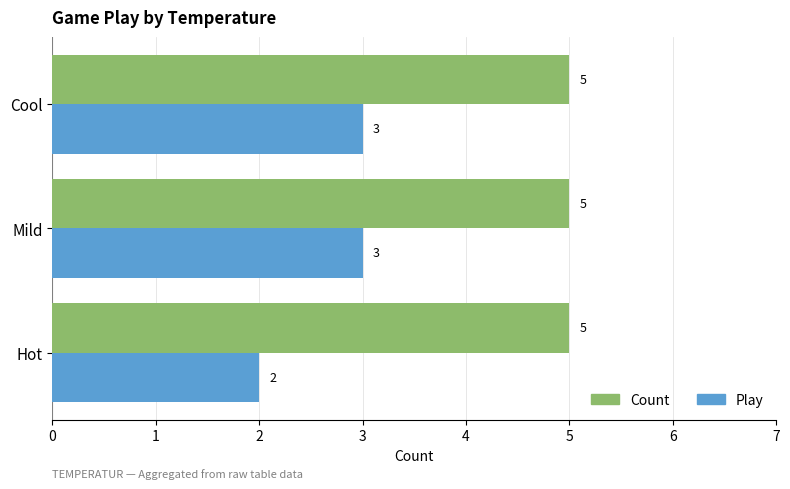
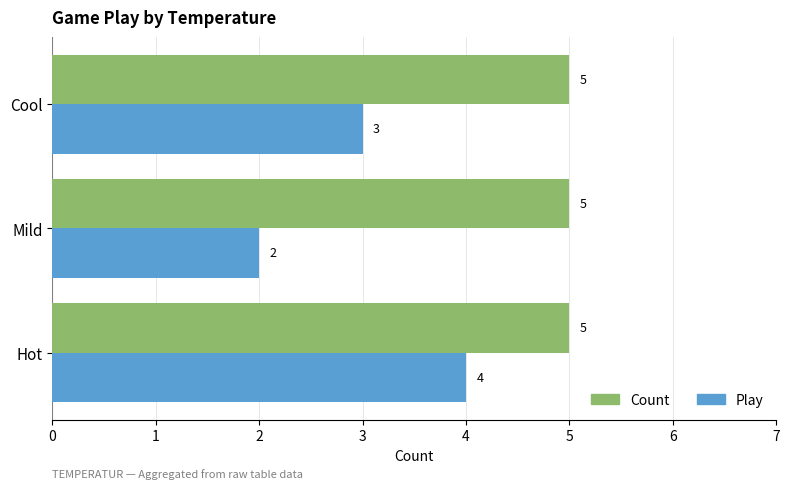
  {
    "Count": {
      "Cool": 5,
      "Mild": 5,
      "Hot": 5
    },
    "Play": {
      "Cool": 3,
-     "Mild": 3,
-     "Hot": 2
+     "Mild": 2,
+     "Hot": 4
    }
  }
